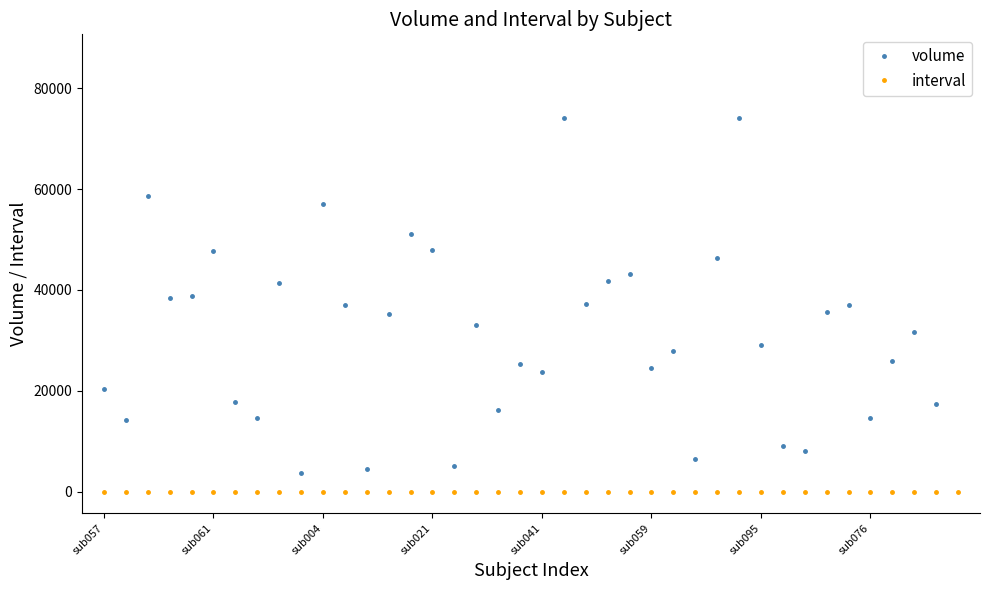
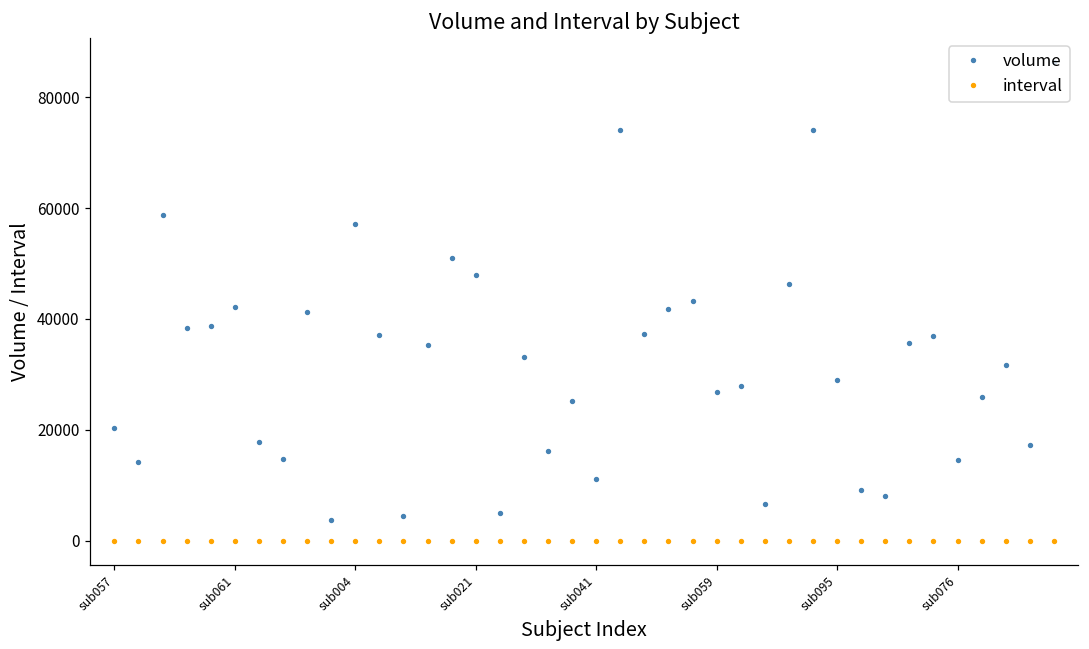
  {
    "volume": {
      "sub057": 20000,
-     "sub061": 48000,
+     "sub061": 42000,
      "sub004": 57000,
      "sub021": 48000,
-     "sub041": 24000,
-     "sub059": 25000,
+     "sub041": 11000,
+     "sub059": 27000,
      "sub095": 29000,
      "sub076": 15000
    },
    "interval": {
      "sub057": 0,
      "sub061": 0,
      "sub004": 0,
      "sub021": 0,
      "sub041": 0,
      "sub059": 0,
      "sub095": 0,
      "sub076": 0
    }
  }
